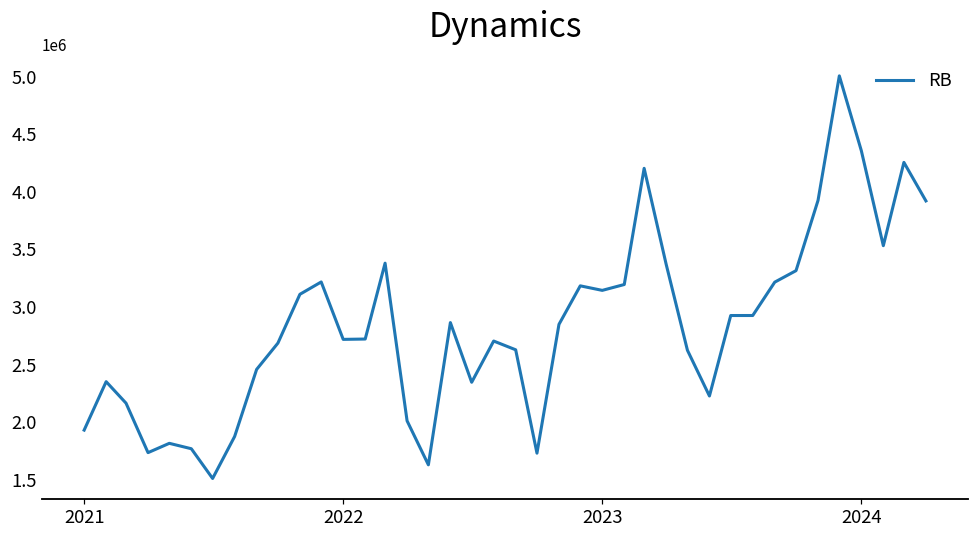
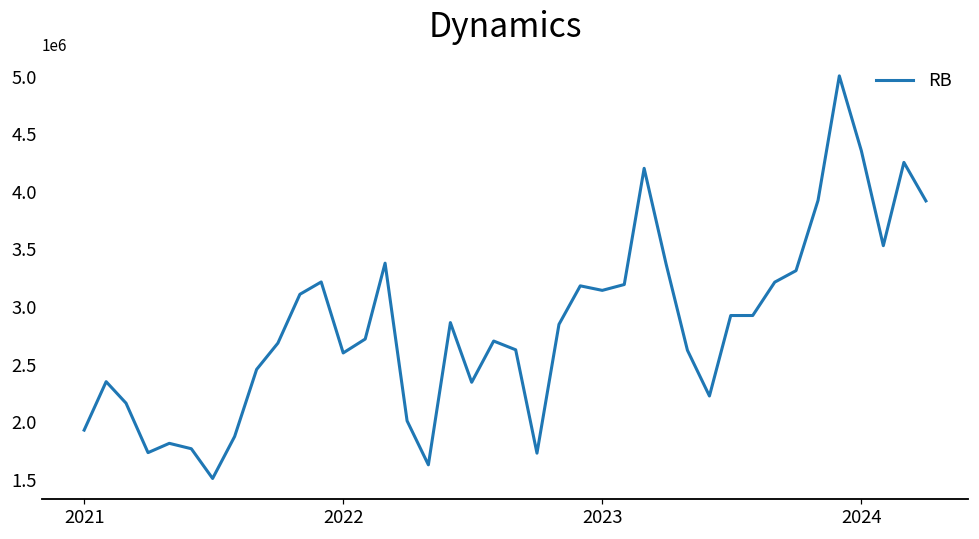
  {
    "2021": 1930000,
-   "2022": 2720000,
+   "2022": 2600000,
    "2023": 3140000,
    "2024": 4360000
  }
